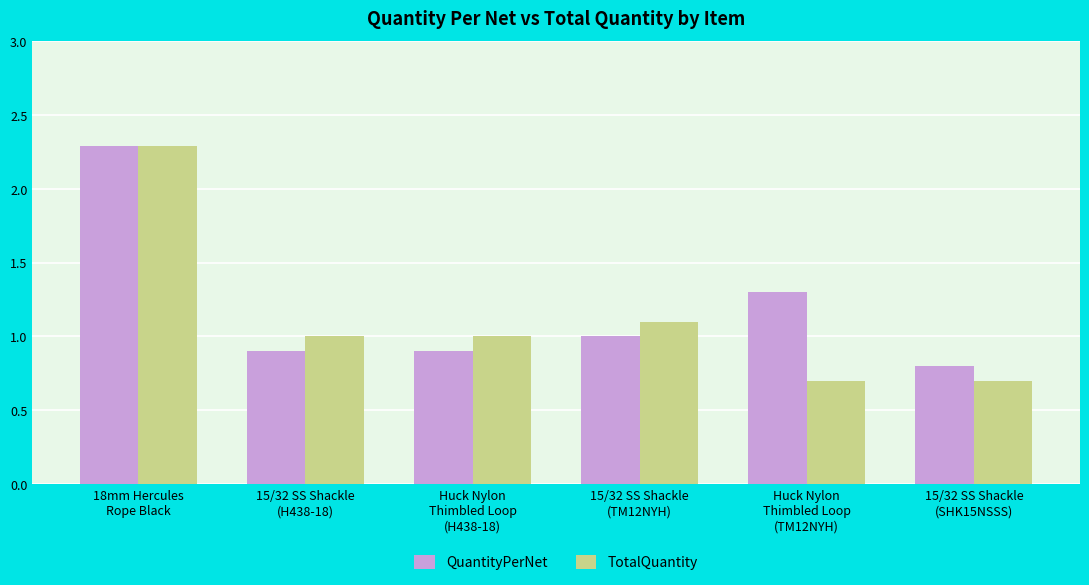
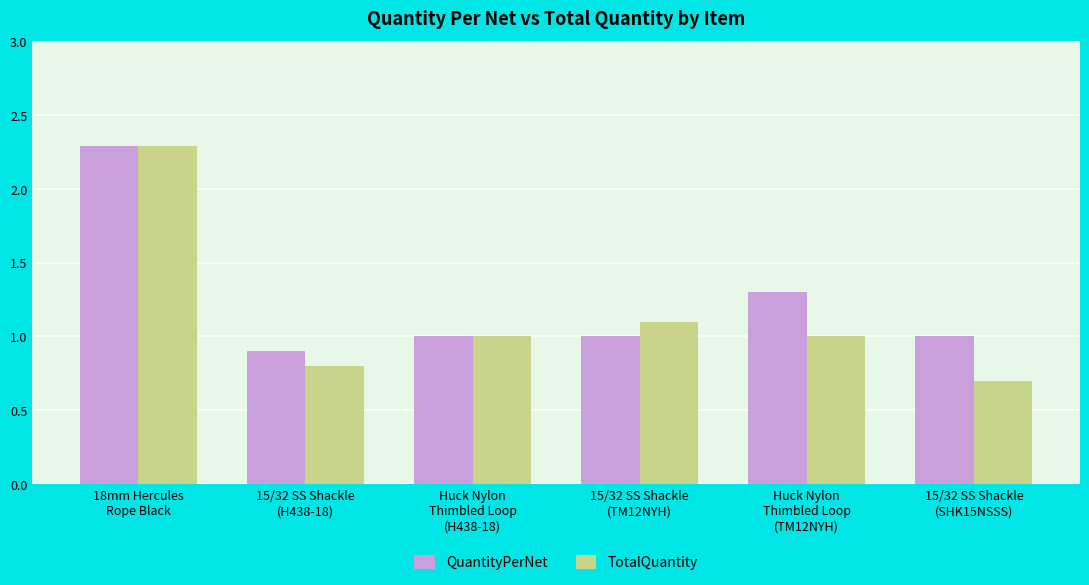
  {
    "QuantityPerNet": {
      "18mm Hercules Rope Black": 2.3,
      "15/32 SS Shackle (H438-18)": 0.9,
-     "Huck Nylon Thimbled Loop (H438-18)": 0.9,
+     "Huck Nylon Thimbled Loop (H438-18)": 1.0,
      "15/32 SS Shackle (TM12NYH)": 1.0,
      "Huck Nylon Thimbled Loop (TM12NYH)": 1.3,
-     "15/32 SS Shackle (SHK15NSSS)": 0.8
+     "15/32 SS Shackle (SHK15NSSS)": 1.0
    },
    "TotalQuantity": {
      "18mm Hercules Rope Black": 2.3,
-     "15/32 SS Shackle (H438-18)": 1.0,
+     "15/32 SS Shackle (H438-18)": 0.8,
      "Huck Nylon Thimbled Loop (H438-18)": 1.0,
      "15/32 SS Shackle (TM12NYH)": 1.1,
-     "Huck Nylon Thimbled Loop (TM12NYH)": 0.7,
+     "Huck Nylon Thimbled Loop (TM12NYH)": 1.0,
      "15/32 SS Shackle (SHK15NSSS)": 0.7
    }
  }
